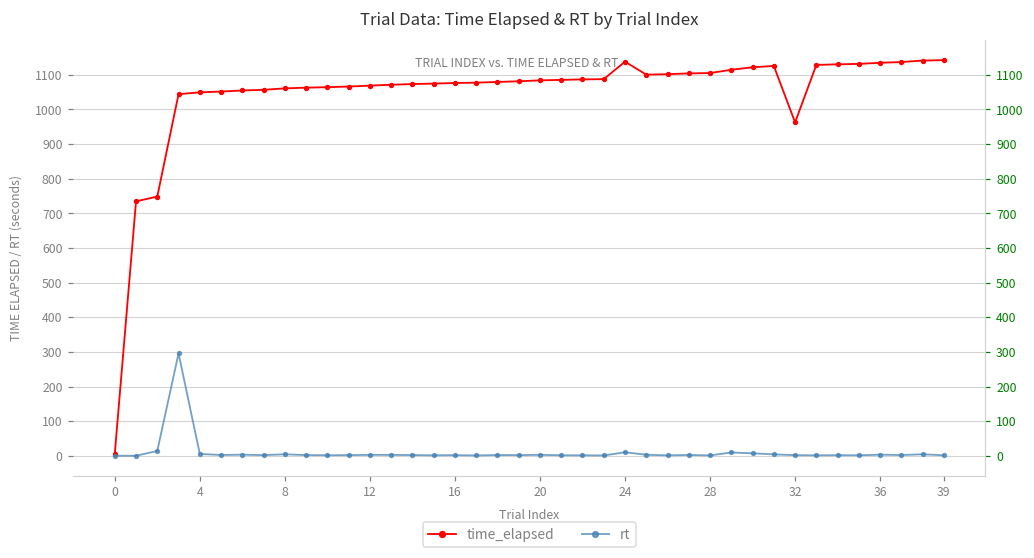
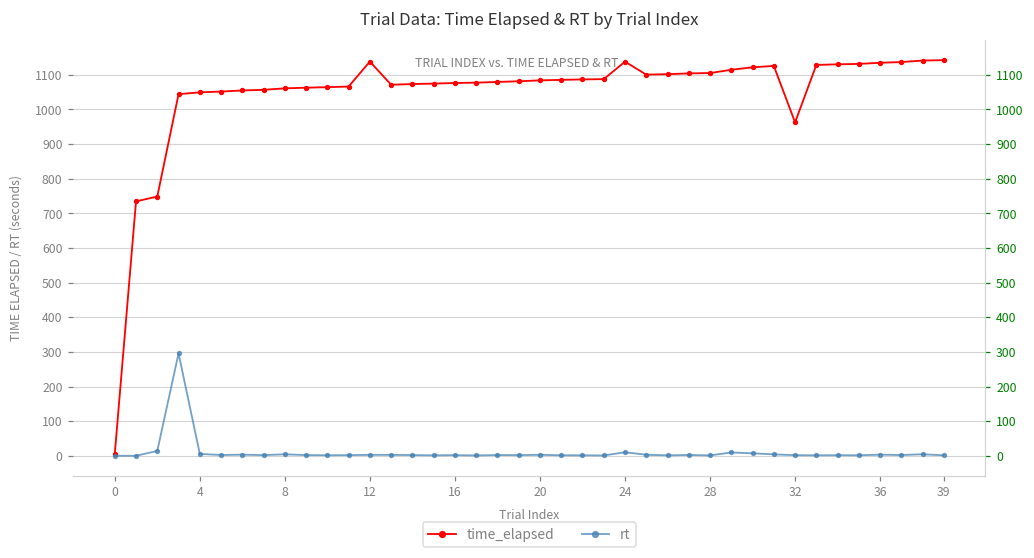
  {
    "time_elapsed": {
      "4": 1050,
      "8": 1060,
-     "12": 1070,
+     "12": 1140,
      "16": 1080,
      "20": 1080,
      "24": 1140,
      "28": 1110,
      "32": 960,
      "36": 1130,
      "39": 1140
    },
    "rt": {
      "4": 10,
      "8": 0,
      "12": 0,
      "16": 0,
      "20": 0,
      "24": 10,
      "28": 0,
      "32": 0,
      "36": 0,
      "39": 0
    }
  }
